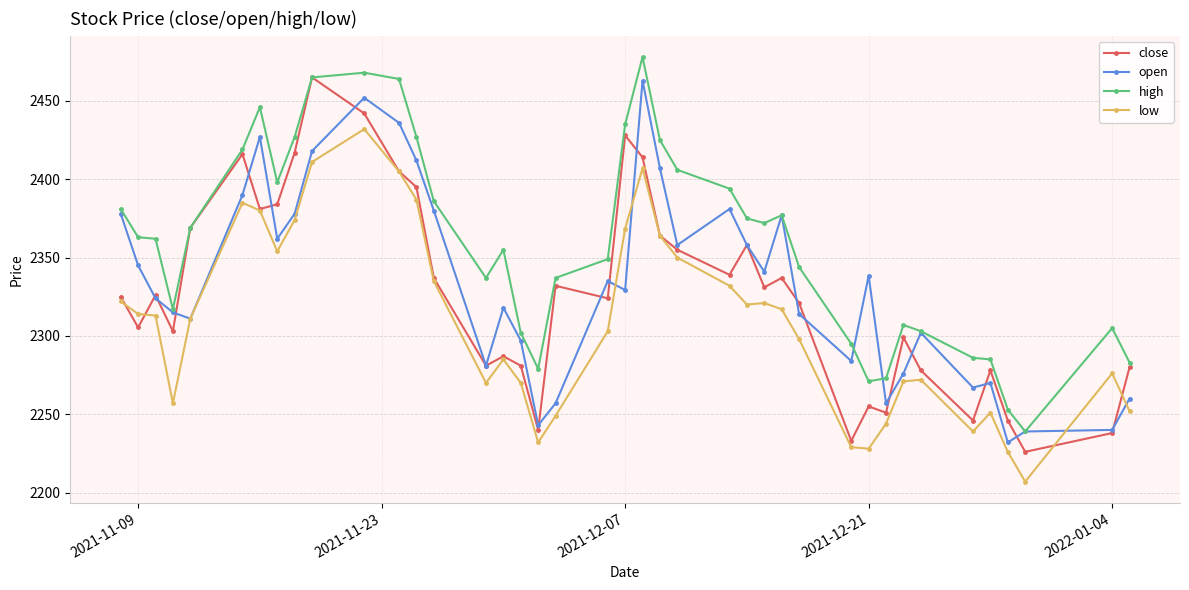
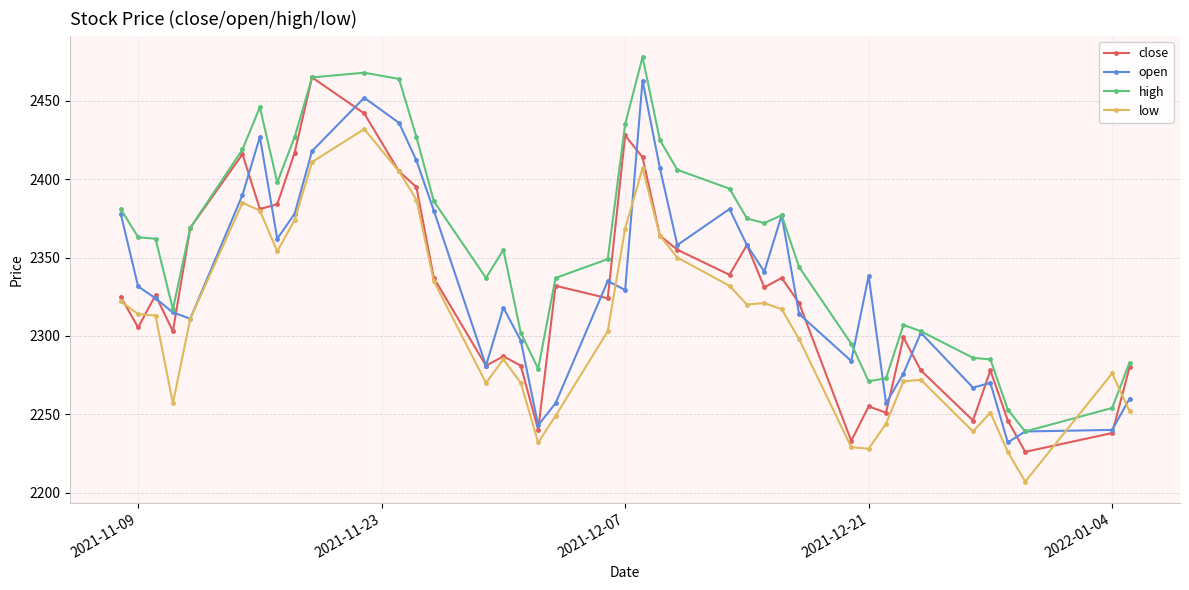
  {
    "close": {
      "2021-11-09": 2305,
      "2021-12-07": 2428,
      "2021-12-21": 2255,
      "2022-01-04": 2238
    },
    "open": {
-     "2021-11-09": 2345,
+     "2021-11-09": 2332,
      "2021-12-07": 2329,
      "2021-12-21": 2338,
      "2022-01-04": 2240
    },
    "high": {
      "2021-11-09": 2363,
      "2021-12-07": 2435,
      "2021-12-21": 2271,
-     "2022-01-04": 2305
+     "2022-01-04": 2254
    },
    "low": {
      "2021-11-09": 2314,
      "2021-12-07": 2369,
      "2021-12-21": 2228,
      "2022-01-04": 2276
    }
  }
